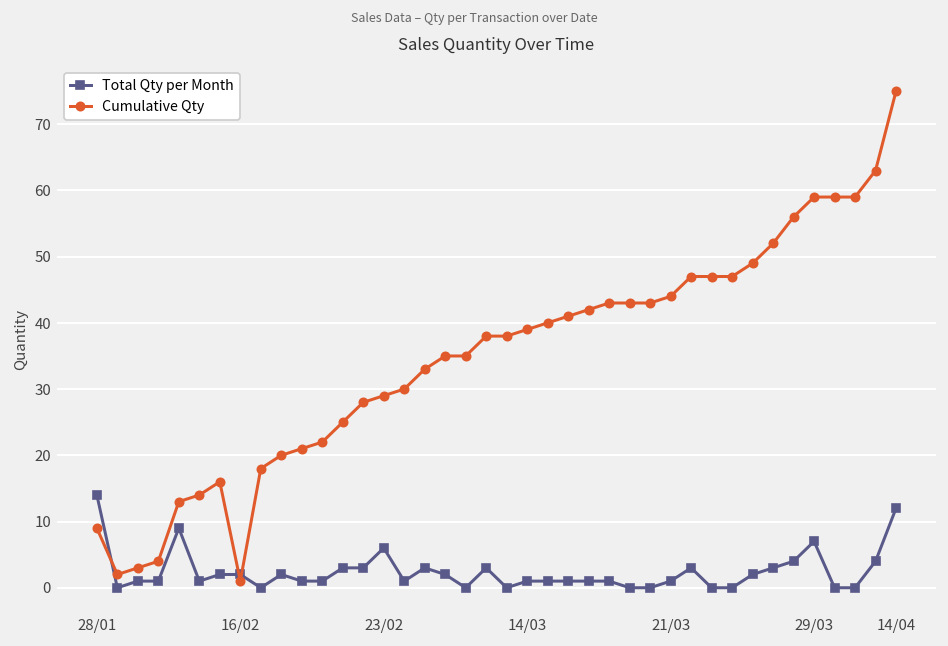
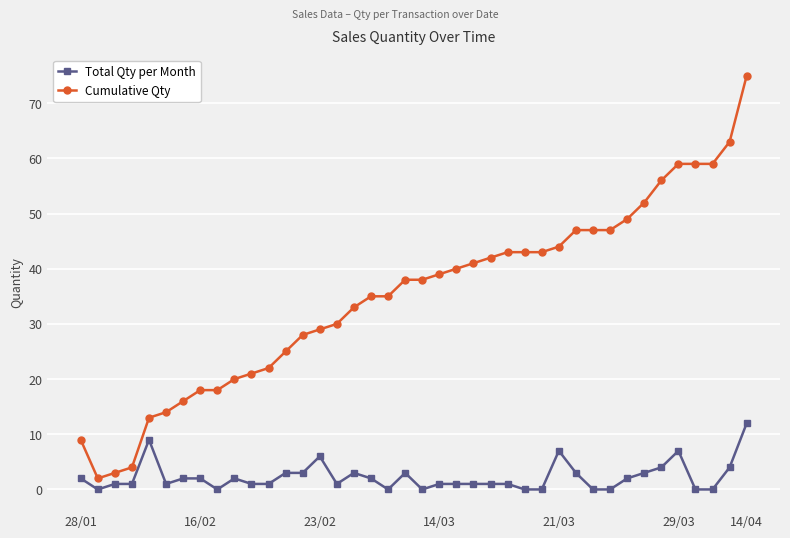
  {
    "Total Qty per Month": {
-     "28/01": 14,
+     "28/01": 2,
      "16/02": 2,
      "23/02": 6,
      "14/03": 1,
-     "21/03": 1,
+     "21/03": 7,
      "29/03": 7,
      "14/04": 12
    },
    "Cumulative Qty": {
      "28/01": 9,
-     "16/02": 1,
+     "16/02": 18,
      "23/02": 29,
      "14/03": 39,
      "21/03": 44,
      "29/03": 59,
      "14/04": 75
    }
  }
